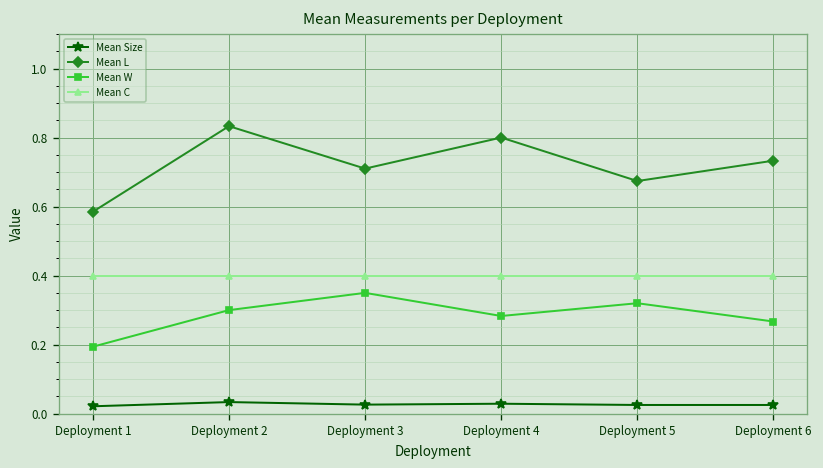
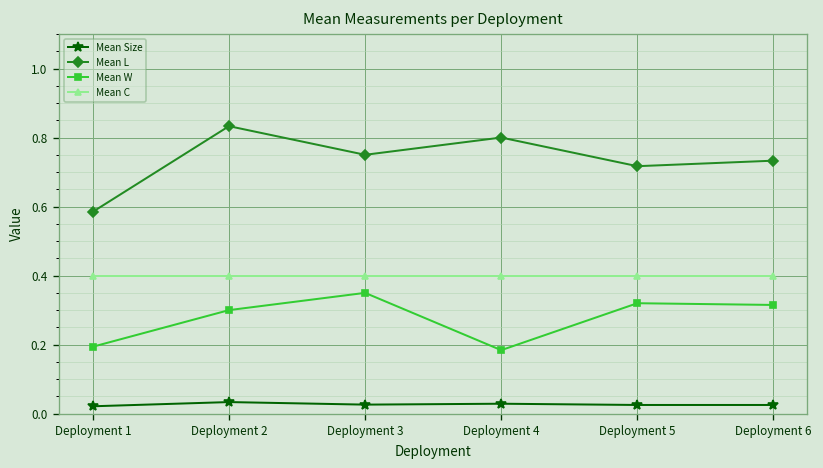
  {
    "Mean Size": {
      "Deployment 1": 0.02,
      "Deployment 2": 0.03,
      "Deployment 3": 0.03,
      "Deployment 4": 0.03,
      "Deployment 5": 0.03,
      "Deployment 6": 0.03
    },
    "Mean L": {
      "Deployment 1": 0.59,
      "Deployment 2": 0.83,
-     "Deployment 3": 0.71,
+     "Deployment 3": 0.75,
      "Deployment 4": 0.80,
-     "Deployment 5": 0.67,
+     "Deployment 5": 0.72,
      "Deployment 6": 0.73
    },
    "Mean W": {
      "Deployment 1": 0.19,
      "Deployment 2": 0.30,
      "Deployment 3": 0.35,
-     "Deployment 4": 0.28,
+     "Deployment 4": 0.18,
      "Deployment 5": 0.32,
-     "Deployment 6": 0.27
+     "Deployment 6": 0.32
    },
    "Mean C": {
      "Deployment 1": 0.40,
      "Deployment 2": 0.40,
      "Deployment 3": 0.40,
      "Deployment 4": 0.40,
      "Deployment 5": 0.40,
      "Deployment 6": 0.40
    }
  }
